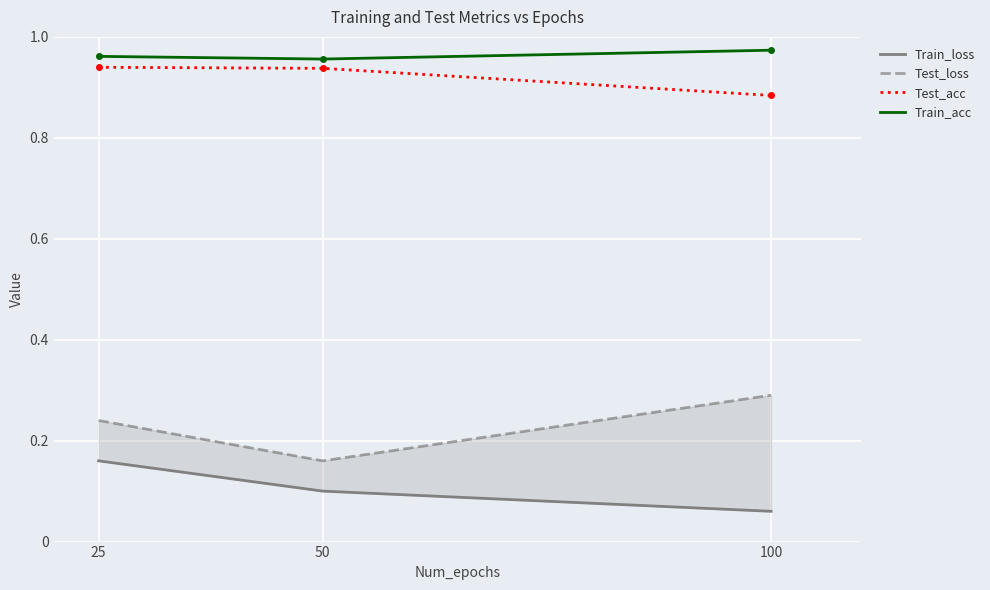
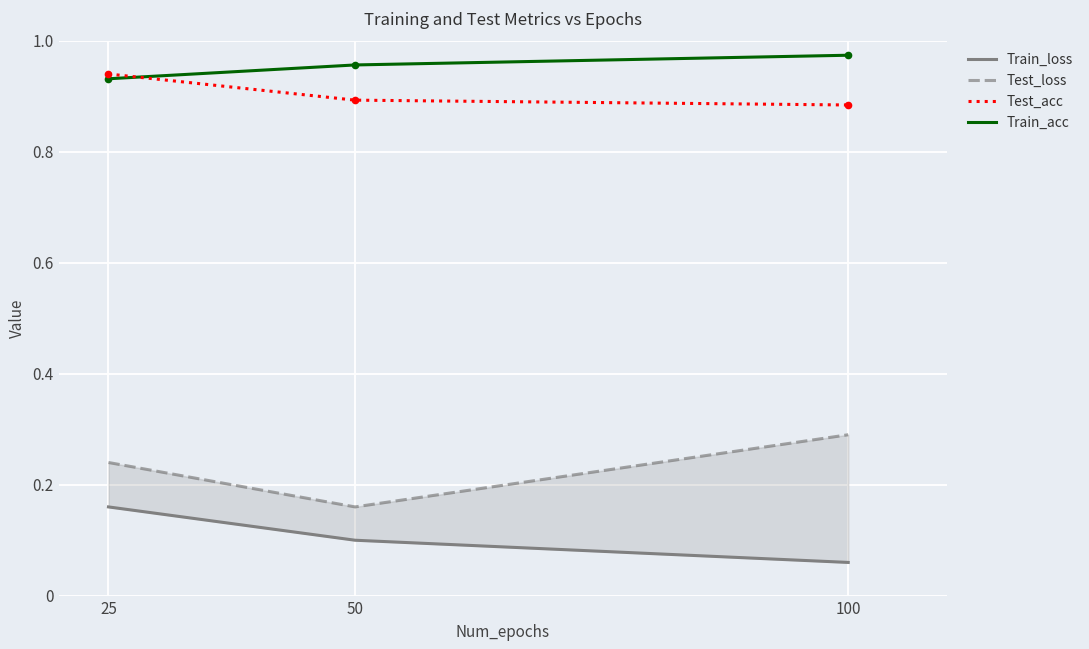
  {
    "Train_acc": {
-     "25": 0.96,
+     "25": 0.93,
      "50": 0.96,
      "100": 0.97
    },
    "Test_acc": {
      "25": 0.94,
-     "50": 0.94,
+     "50": 0.89,
      "100": 0.88
    }
  }
